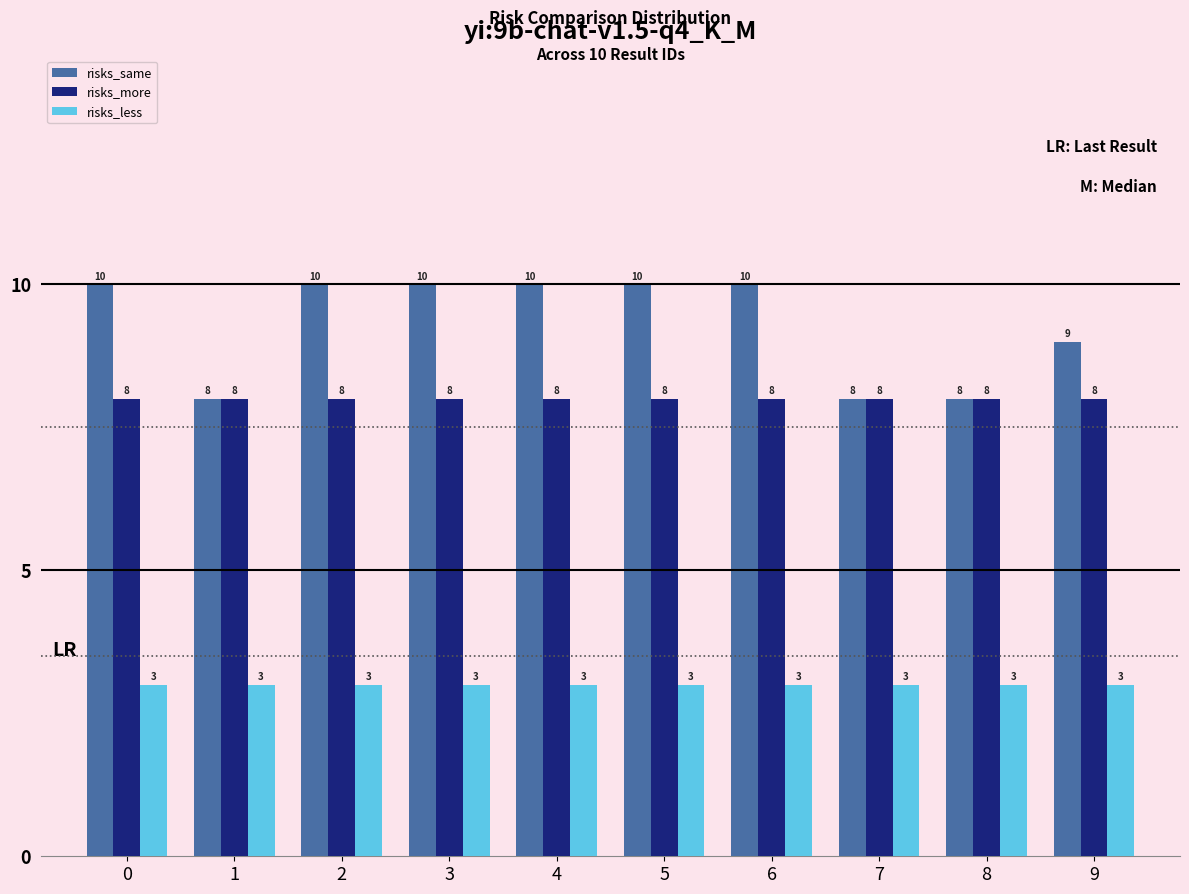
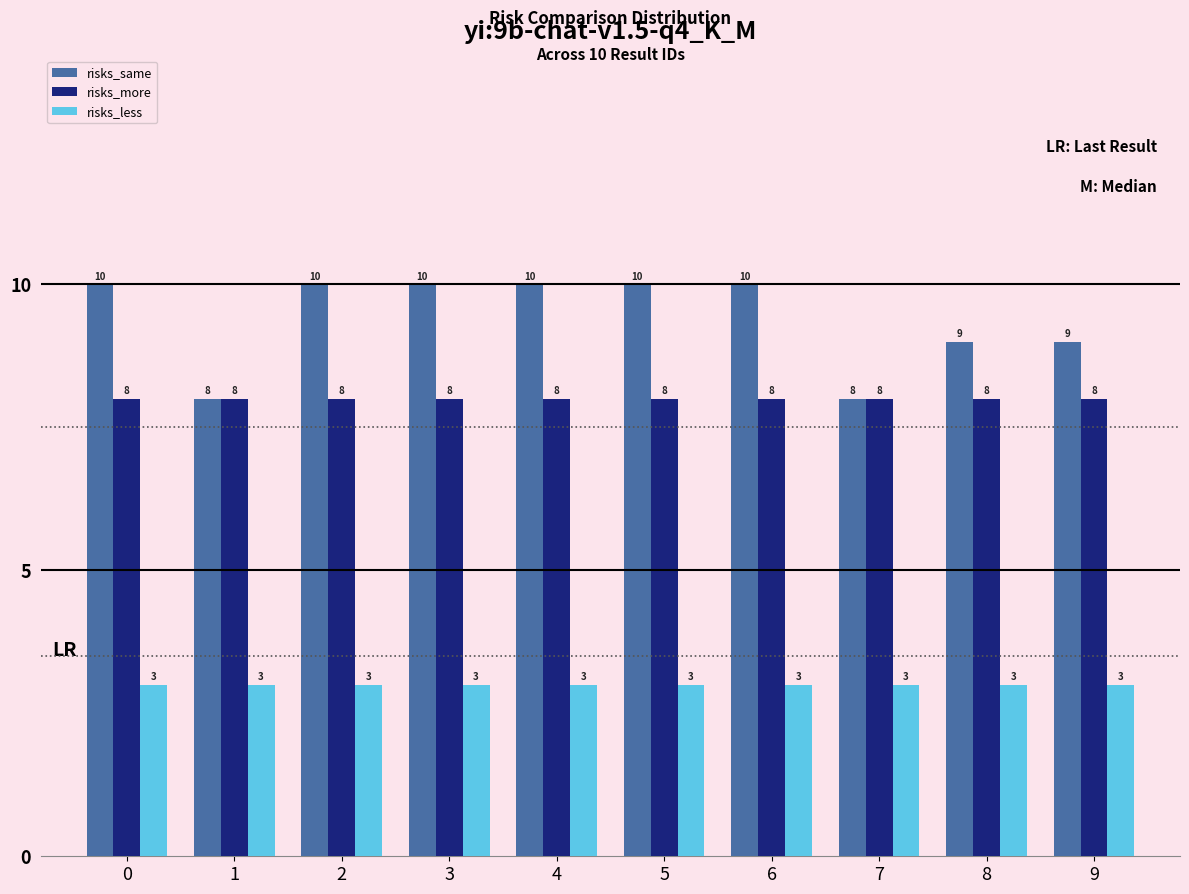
  {
    "risks_same": {
      "0": 10,
      "1": 8,
      "2": 10,
      "3": 10,
      "4": 10,
      "5": 10,
      "6": 10,
      "7": 8,
-     "8": 8,
+     "8": 9,
      "9": 9
    },
    "risks_more": {
      "0": 8,
      "1": 8,
      "2": 8,
      "3": 8,
      "4": 8,
      "5": 8,
      "6": 8,
      "7": 8,
      "8": 8,
      "9": 8
    },
    "risks_less": {
      "0": 3,
      "1": 3,
      "2": 3,
      "3": 3,
      "4": 3,
      "5": 3,
      "6": 3,
      "7": 3,
      "8": 3,
      "9": 3
    }
  }
